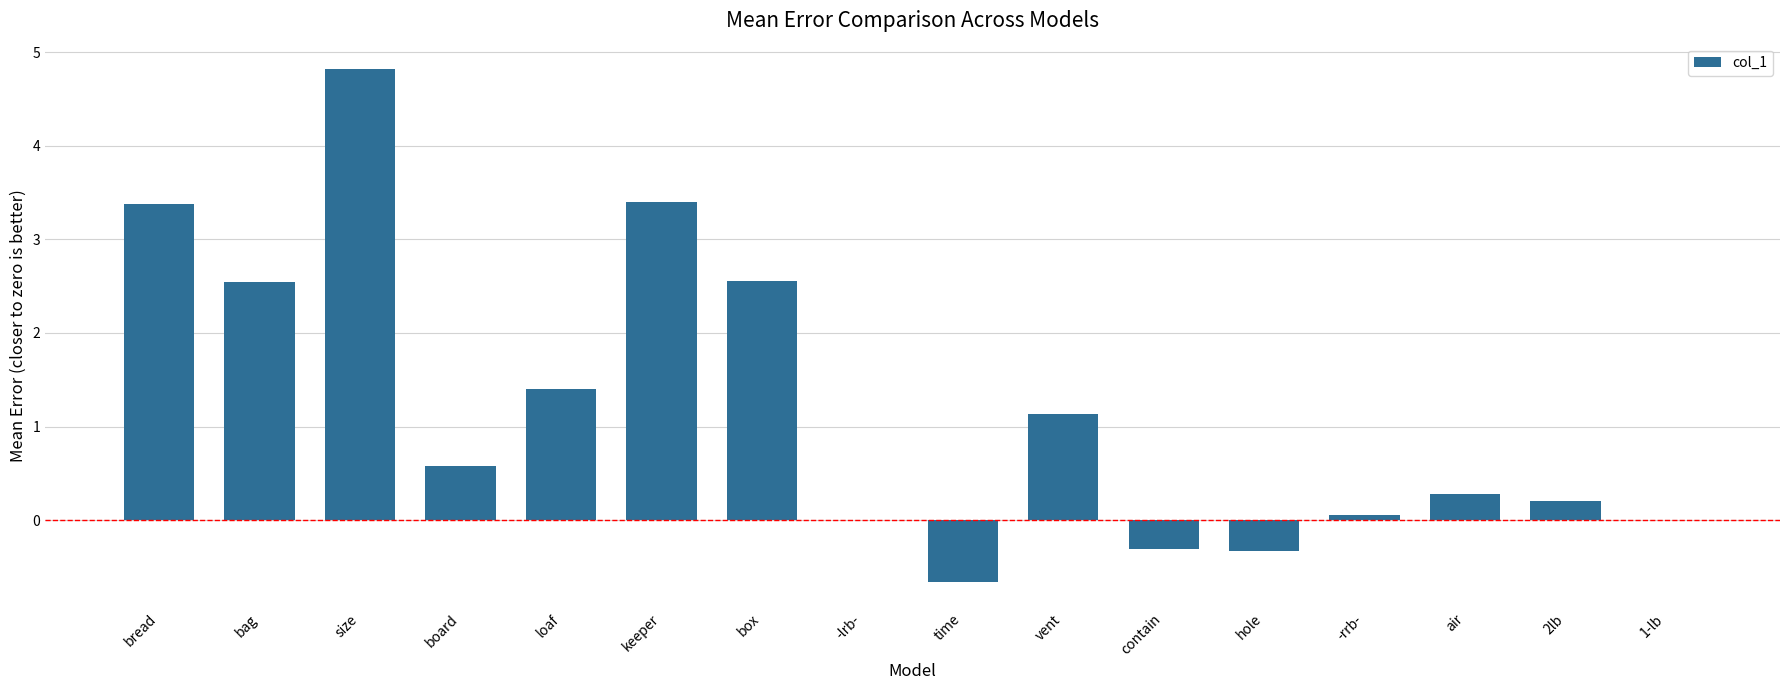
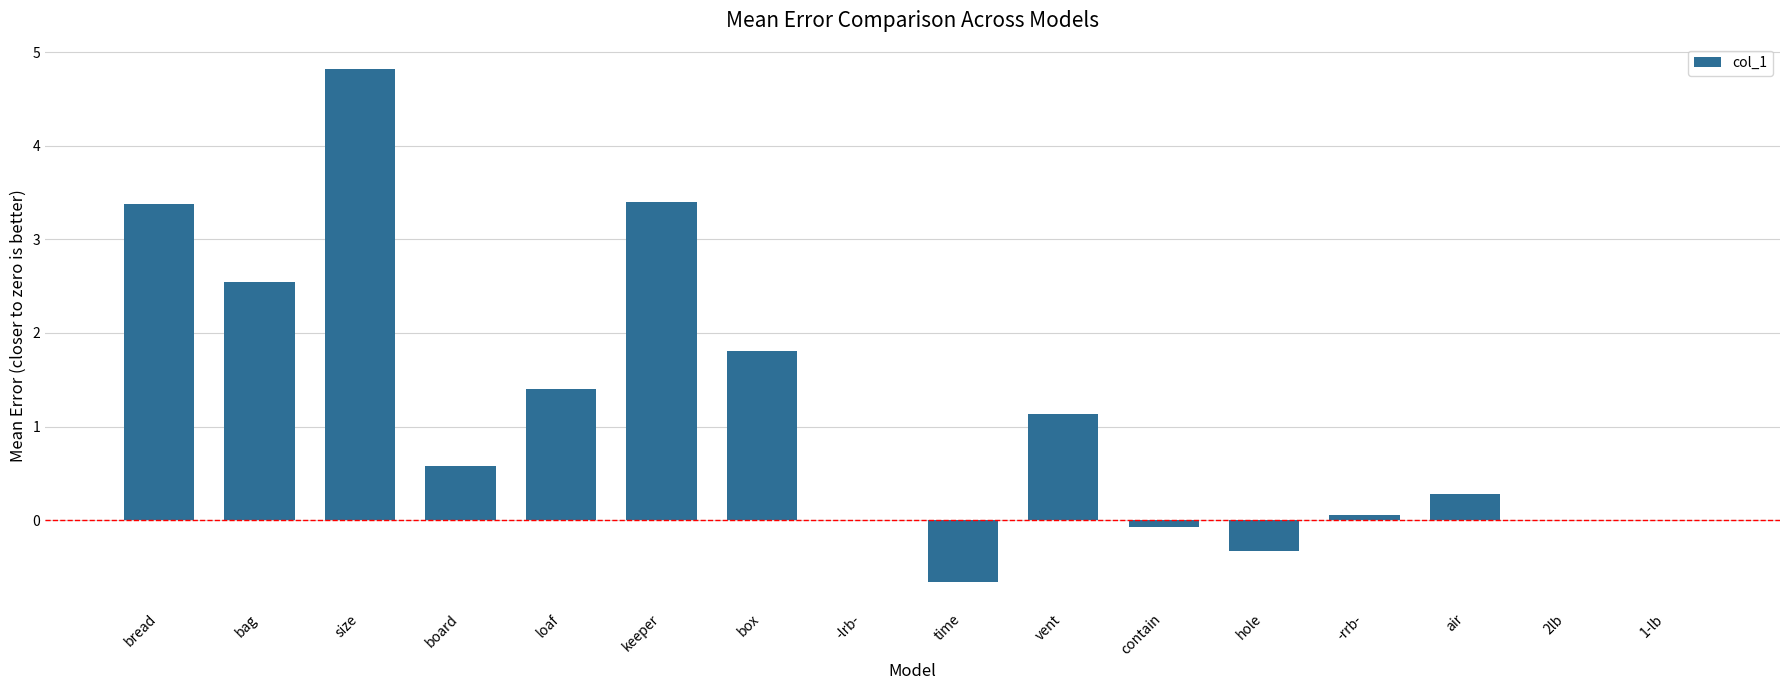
  {
    "bread": 3.4,
    "bag": 2.5,
    "size": 4.8,
    "board": 0.6,
    "loaf": 1.4,
    "keeper": 3.4,
-   "box": 2.6,
+   "box": 1.8,
    "-lrb-": 0.0,
    "time": -0.7,
    "vent": 1.1,
-   "contain": -0.3,
+   "contain": -0.1,
    "hole": -0.3,
    "-rrb-": 0.1,
    "air": 0.3,
-   "2lb": 0.2,
+   "2lb": 0.0,
    "1-lb": 0.0
  }
